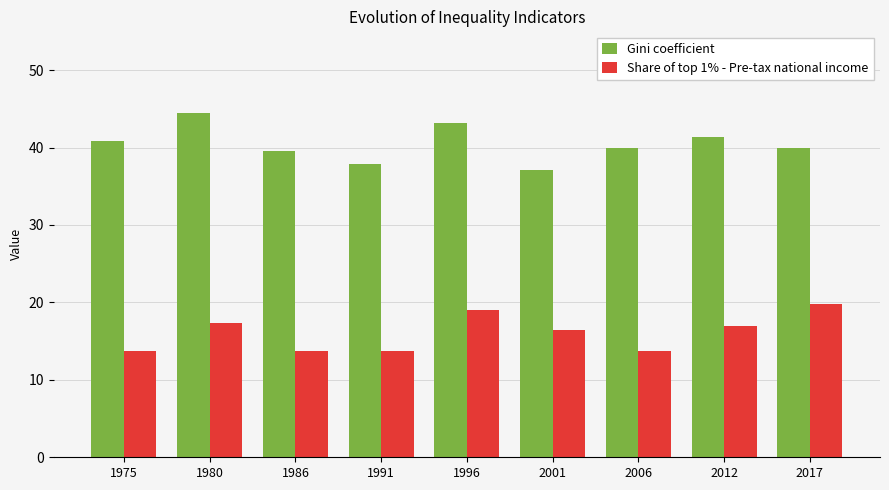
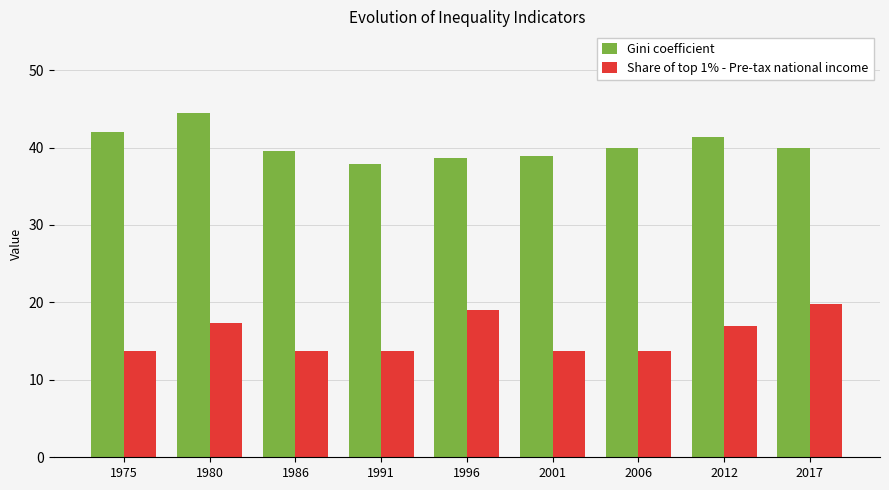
  {
    "Gini coefficient": {
-     "1975": 41,
+     "1975": 42,
      "1980": 45,
      "1986": 40,
      "1991": 38,
-     "1996": 43,
-     "2001": 37,
+     "1996": 39,
+     "2001": 39,
      "2006": 40,
      "2012": 41,
      "2017": 40
    },
    "Share of top 1% - Pre-tax national income": {
      "1975": 14,
      "1980": 17,
      "1986": 14,
      "1991": 14,
      "1996": 19,
-     "2001": 16,
+     "2001": 14,
      "2006": 14,
      "2012": 17,
      "2017": 20
    }
  }
